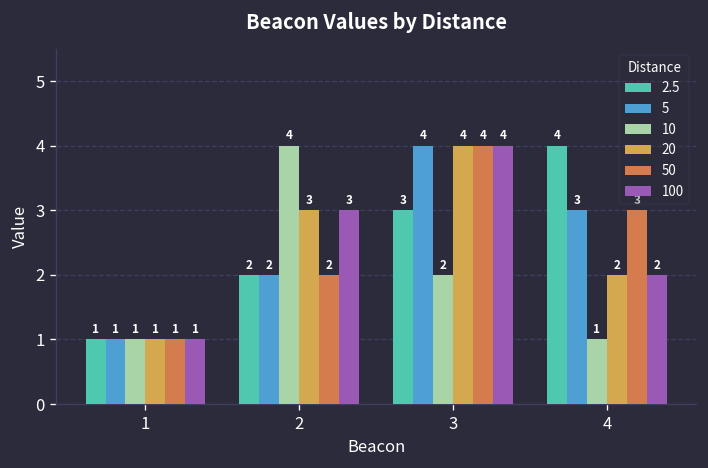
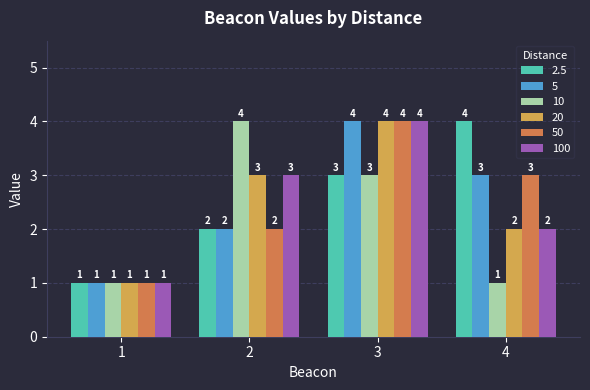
  {
    "10": {
      "1": 1,
      "2": 4,
-     "3": 2,
+     "3": 3,
      "4": 1
    },
    "100": {
      "1": 1,
      "2": 3,
      "3": 4,
      "4": 2
    }
  }
